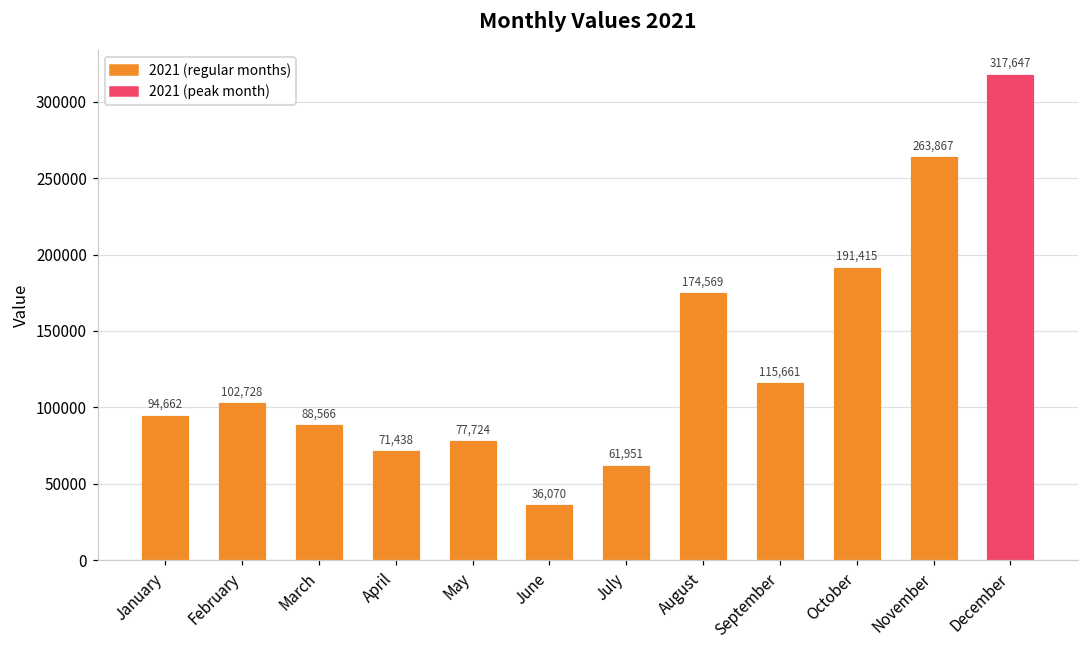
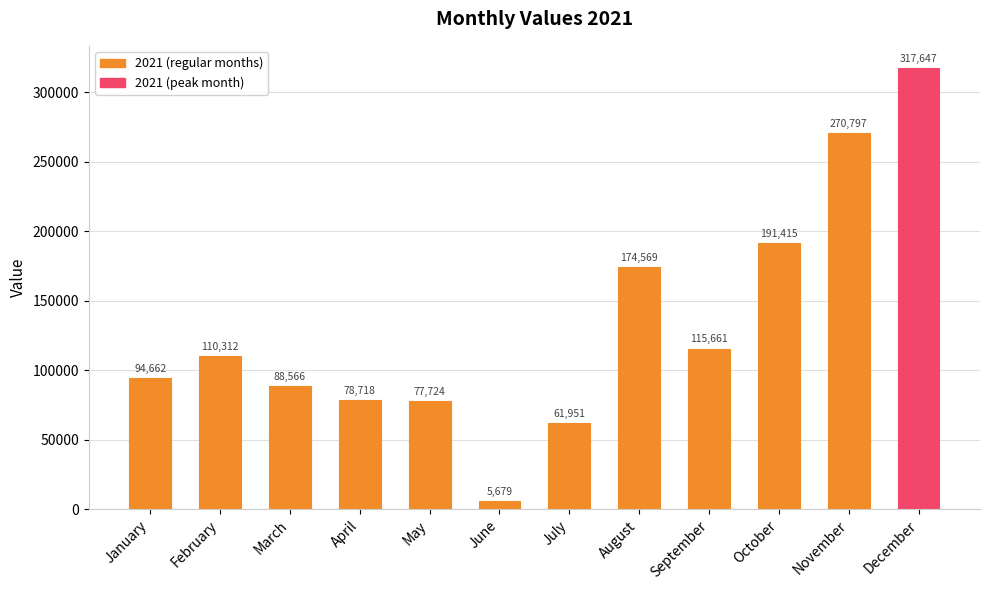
  {
    "January": "94,662",
-   "February": "102,728",
+   "February": "110,312",
    "March": "88,566",
-   "April": "71,438",
+   "April": "78,718",
    "May": "77,724",
-   "June": "36,070",
+   "June": "5,679",
    "July": "61,951",
    "August": "174,569",
    "September": "115,661",
    "October": "191,415",
-   "November": "263,867",
+   "November": "270,797",
    "December": "317,647"
  }
